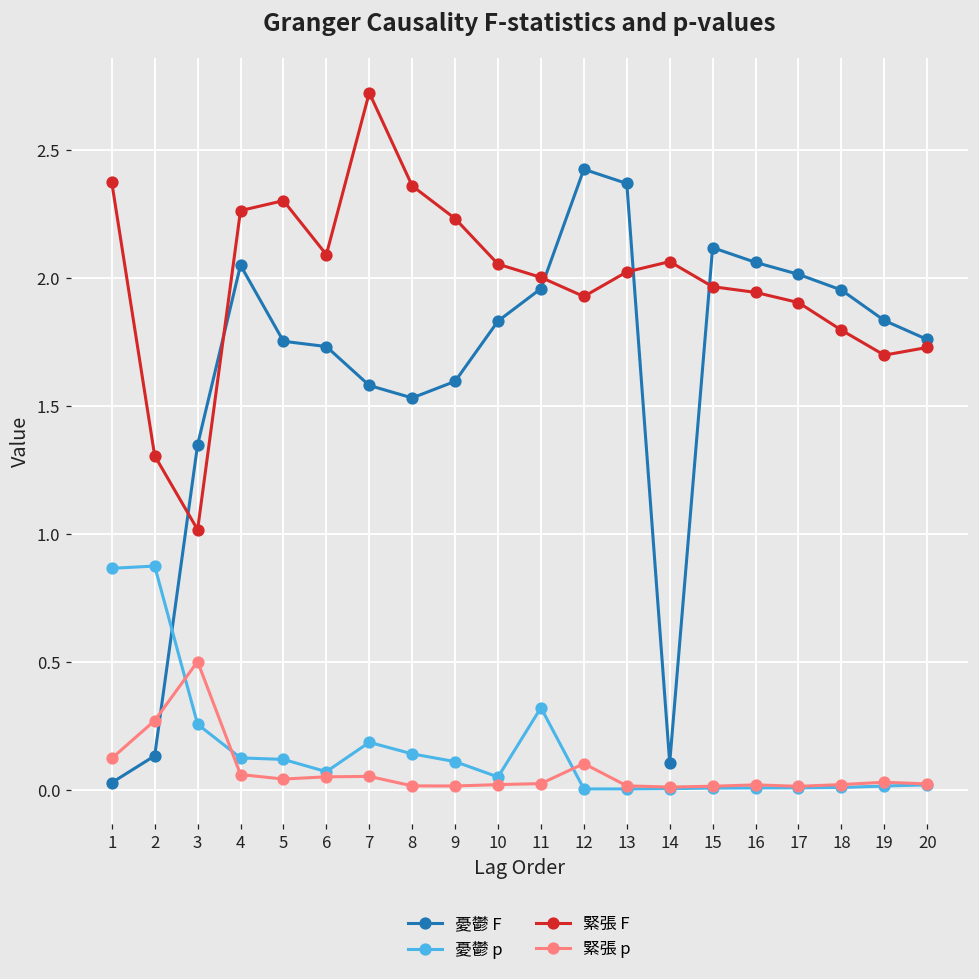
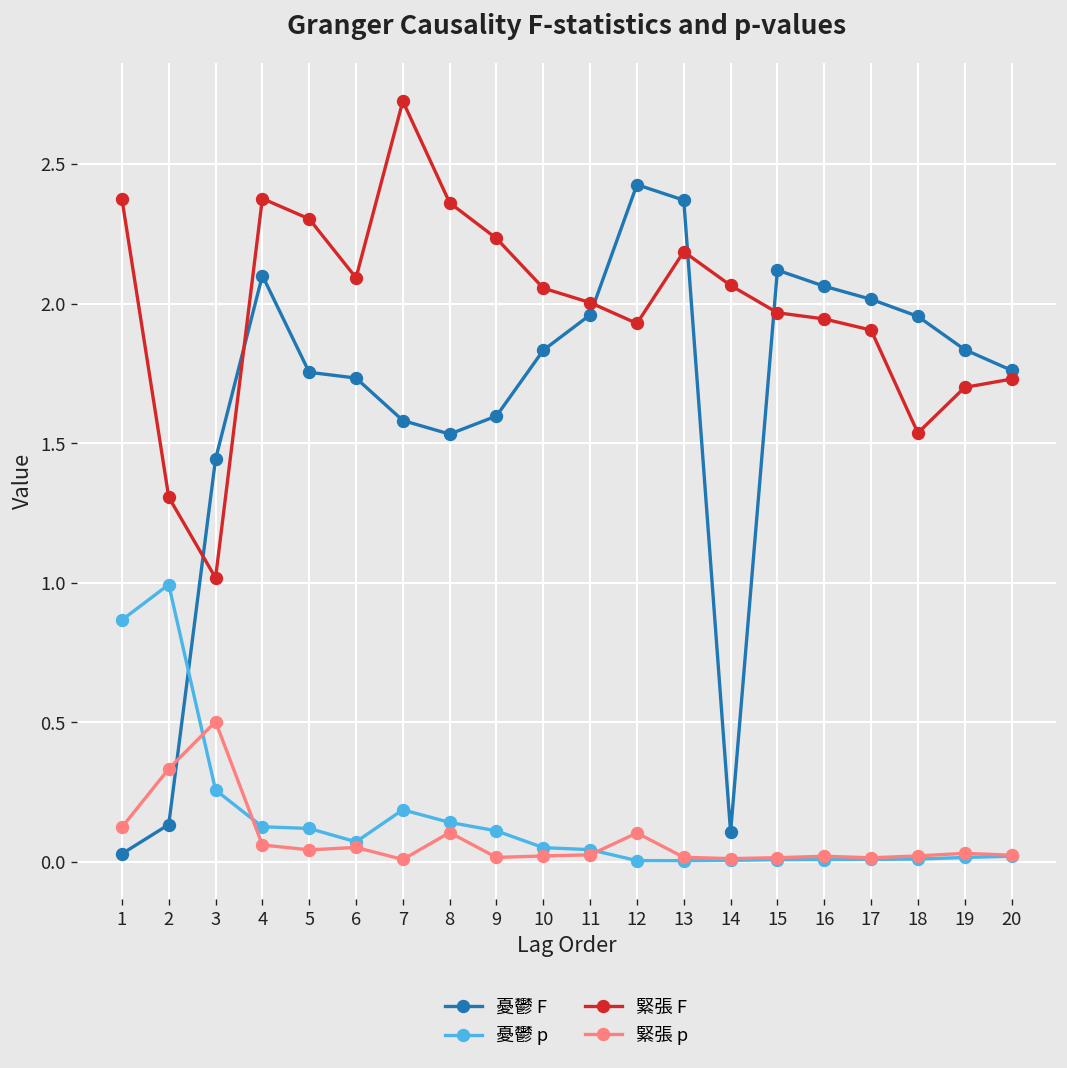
  {
    "憂鬱 F": {
      "1": 0.03,
      "2": 0.13,
-     "3": 1.35,
-     "4": 2.05,
+     "3": 1.44,
+     "4": 2.10,
      "5": 1.75,
      "6": 1.73,
      "7": 1.58,
      "8": 1.53,
      "9": 1.60,
      "10": 1.83,
      "11": 1.96,
      "12": 2.43,
      "13": 2.37,
      "14": 0.11,
      "15": 2.12,
      "16": 2.06,
      "17": 2.02,
      "18": 1.95,
      "19": 1.84,
      "20": 1.76
    },
    "憂鬱 p": {
      "1": 0.87,
-     "2": 0.88,
+     "2": 0.99,
      "3": 0.26,
      "4": 0.13,
      "5": 0.12,
      "6": 0.07,
      "7": 0.19,
      "8": 0.14,
      "9": 0.11,
      "10": 0.05,
-     "11": 0.32,
+     "11": 0.04,
      "12": 0.00,
      "13": 0.00,
      "16": 0.01,
      "18": 0.01,
      "19": 0.02
    },
    "緊張 F": {
      "1": 2.38,
      "2": 1.31,
      "3": 1.02,
-     "4": 2.26,
+     "4": 2.38,
      "5": 2.30,
      "6": 2.09,
      "7": 2.73,
      "8": 2.36,
      "9": 2.23,
      "10": 2.06,
      "11": 2.00,
      "12": 1.93,
-     "13": 2.03,
+     "13": 2.19,
      "14": 2.07,
      "15": 1.97,
      "16": 1.95,
      "17": 1.91,
-     "18": 1.80,
+     "18": 1.54,
      "19": 1.70,
      "20": 1.73
    },
    "緊張 p": {
      "1": 0.12,
-     "2": 0.27,
+     "2": 0.33,
      "3": 0.50,
      "4": 0.06,
      "5": 0.04,
      "6": 0.05,
-     "7": 0.05,
-     "8": 0.02,
+     "7": 0.01,
+     "8": 0.10,
      "9": 0.02,
      "10": 0.02,
      "11": 0.02,
      "12": 0.10,
      "13": 0.02,
      "16": 0.02,
      "18": 0.02,
      "19": 0.03
    }
  }
